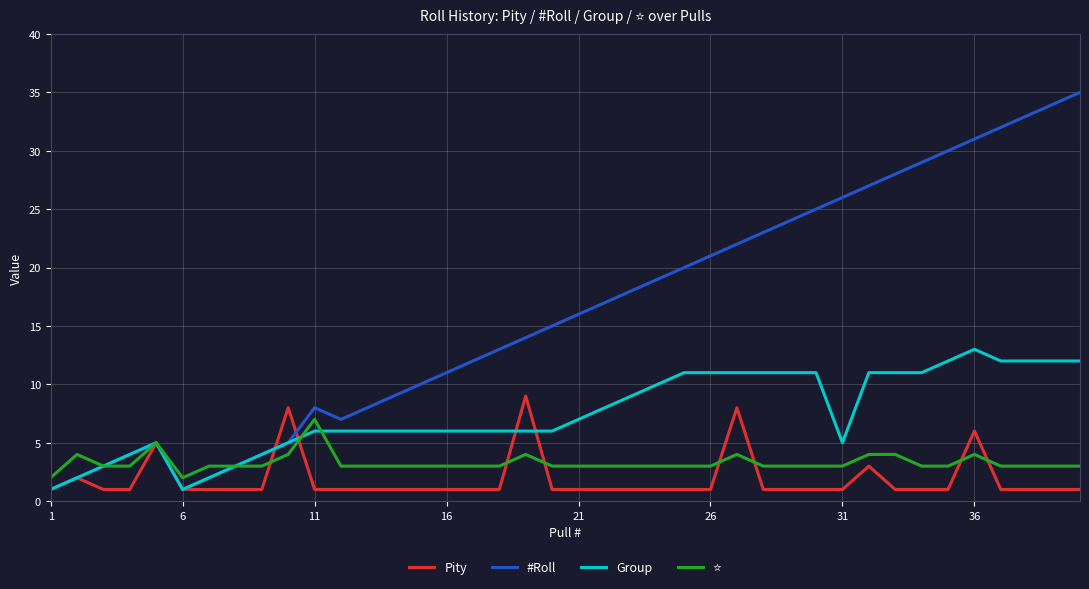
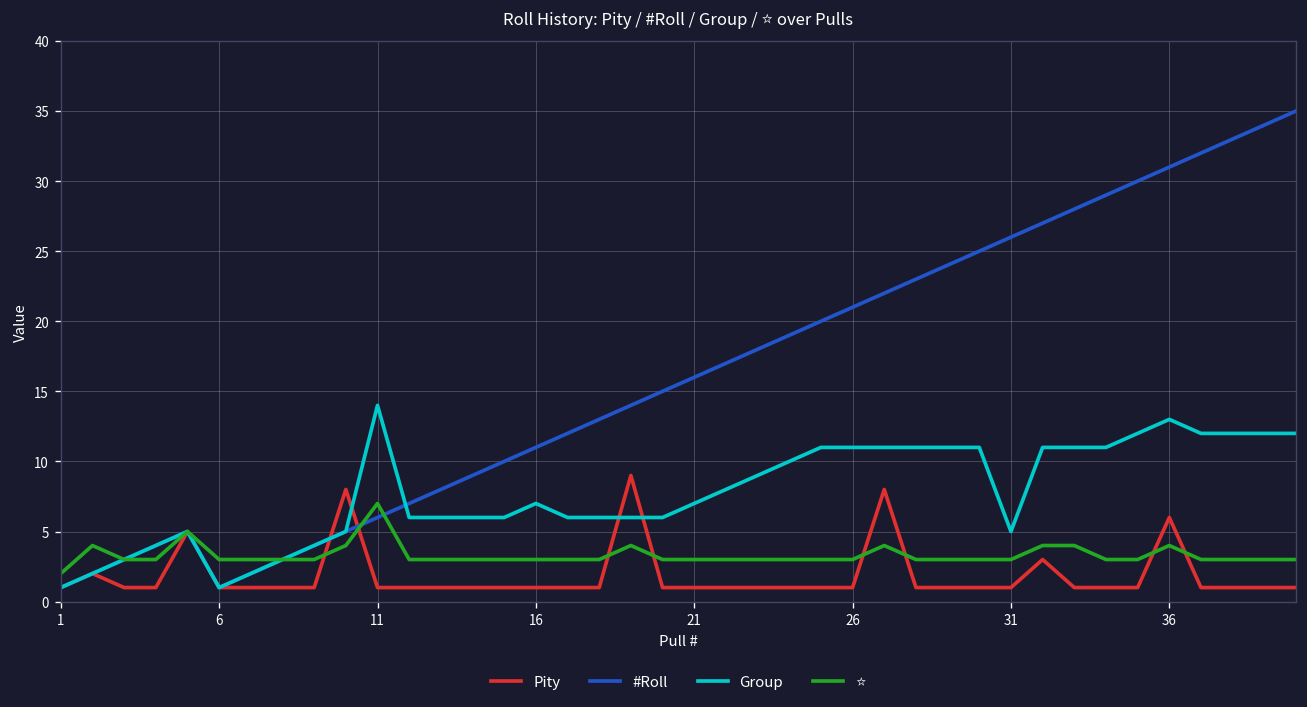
  {
    "Pity": {
      "11": 1,
      "16": 1,
      "21": 1,
      "26": 1,
      "31": 1,
      "36": 6
    },
    "#Roll": {
-     "11": 8,
+     "11": 6,
      "16": 11,
      "21": 16,
      "26": 21,
      "31": 26,
      "36": 31
    },
    "Group": {
-     "11": 6,
-     "16": 6,
+     "11": 14,
+     "16": 7,
      "21": 7,
      "26": 11,
      "31": 5,
      "36": 13
    },
    "⭐": {
      "1": 2,
-     "6": 2,
+     "6": 3,
      "11": 7,
      "16": 3,
      "21": 3,
      "26": 3,
      "31": 3,
      "36": 4
    }
  }
